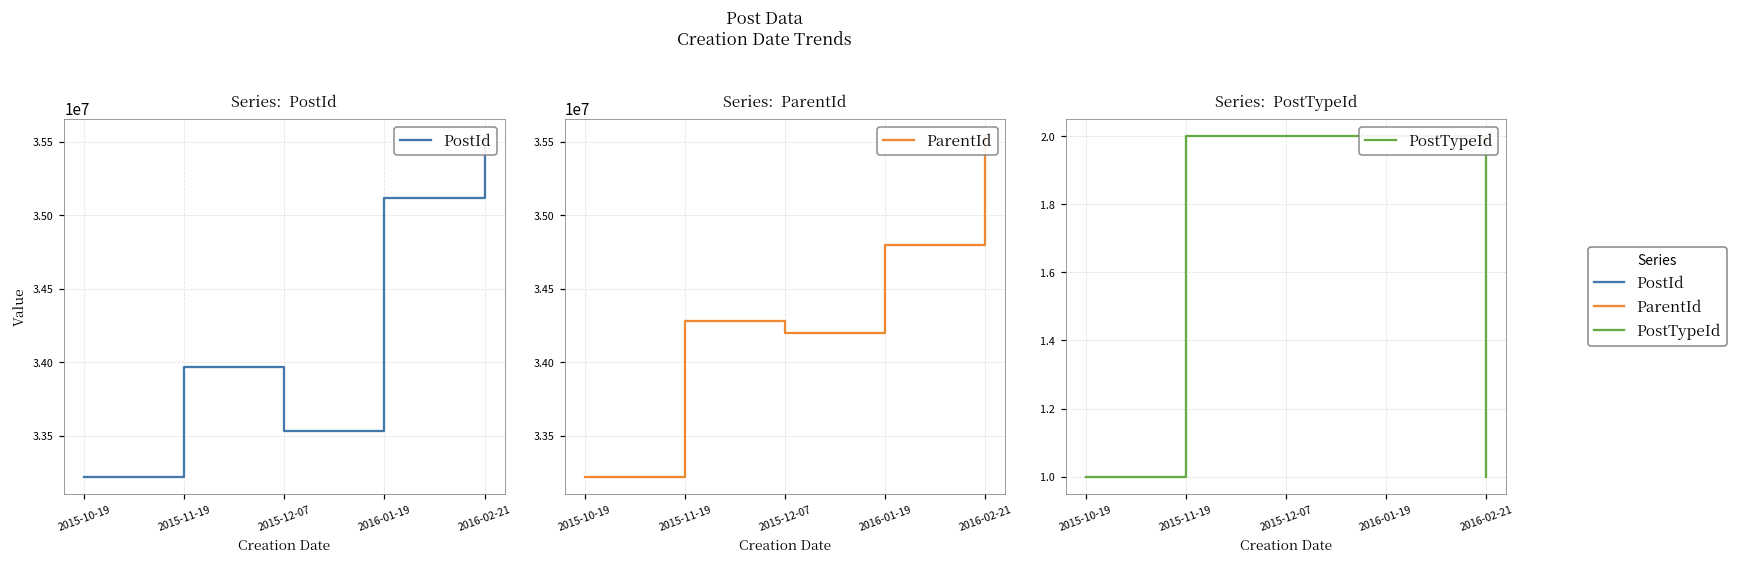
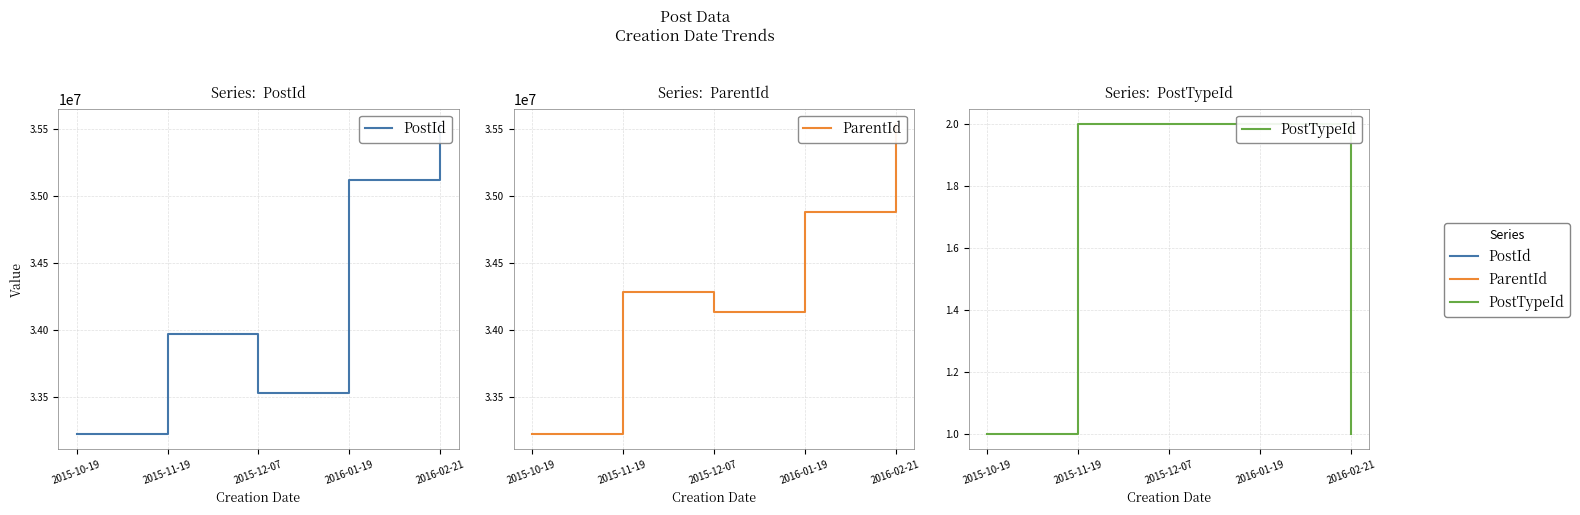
  {
    "Series: PostId": {
      "2015-10-19": 33220000,
      "2015-11-19": 33970000,
      "2015-12-07": 33530000,
      "2016-01-19": 35120000
    },
    "Series: ParentId": {
      "2015-10-19": 33220000,
      "2015-11-19": 34280000,
-     "2015-12-07": 34200000,
-     "2016-01-19": 34800000
+     "2015-12-07": 34130000,
+     "2016-01-19": 34880000
    },
    "Series: PostTypeId": {
      "2015-10-19": 1.00,
      "2015-11-19": 2.00,
      "2015-12-07": 2.00,
      "2016-02-21": 1.00
    }
  }
